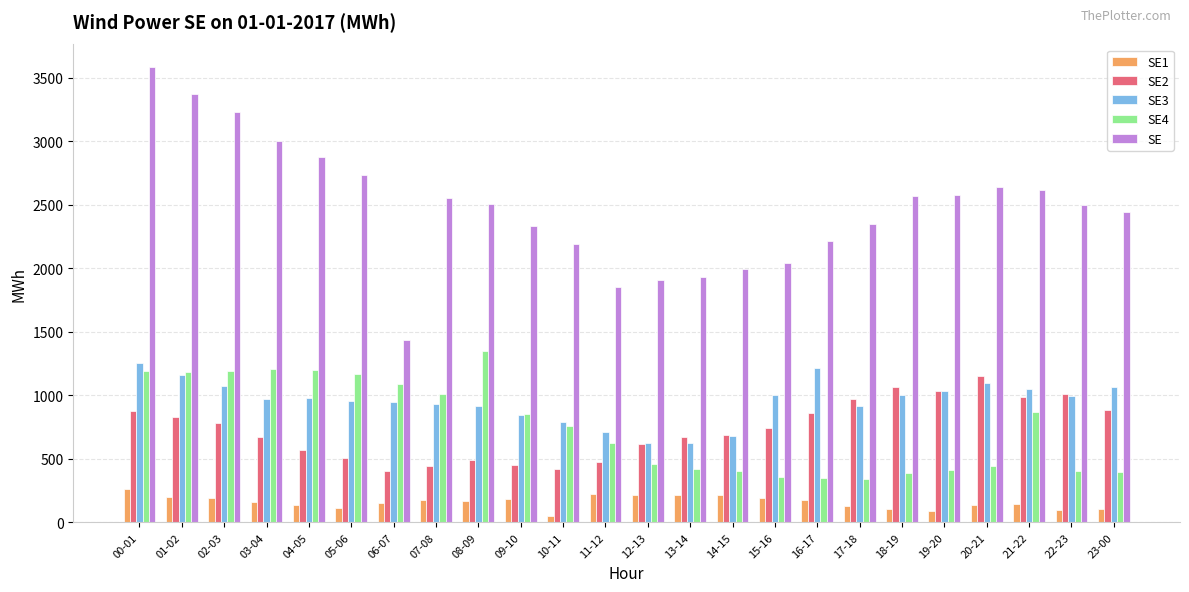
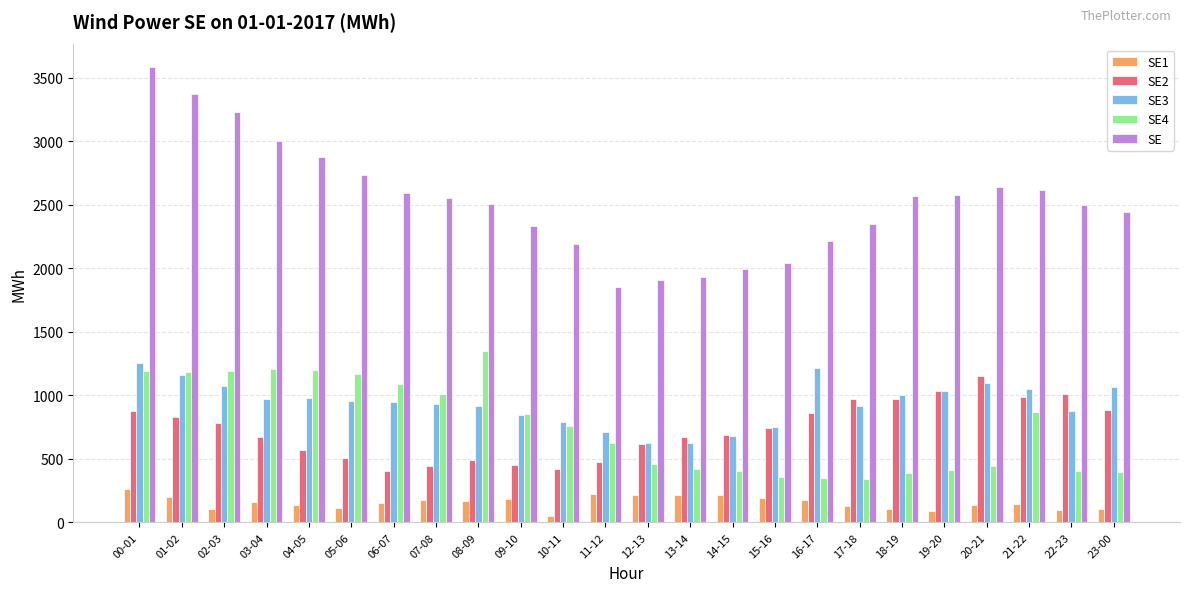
  {
    "SE1": {
      "00-01": 260,
      "01-02": 200,
-     "02-03": 190,
+     "02-03": 100,
      "03-04": 160,
      "04-05": 130,
      "05-06": 110,
      "06-07": 150,
      "07-08": 170,
      "08-09": 160,
      "09-10": 180,
      "10-11": 50,
      "11-12": 220,
      "12-13": 210,
      "13-14": 220,
      "14-15": 210,
      "15-16": 190,
      "16-17": 170,
      "17-18": 130,
      "18-19": 110,
      "19-20": 90,
      "20-21": 140,
      "21-22": 140,
      "22-23": 100,
      "23-00": 100
    },
    "SE2": {
      "00-01": 880,
      "01-02": 830,
      "02-03": 780,
      "03-04": 670,
      "04-05": 570,
      "05-06": 510,
      "06-07": 410,
      "07-08": 440,
      "08-09": 490,
      "09-10": 450,
      "10-11": 420,
      "11-12": 470,
      "12-13": 610,
      "13-14": 670,
      "14-15": 690,
      "15-16": 750,
      "16-17": 860,
      "17-18": 970,
-     "18-19": 1070,
+     "18-19": 970,
      "19-20": 1040,
      "20-21": 1150,
      "21-22": 990,
      "22-23": 1010,
      "23-00": 880
    },
    "SE3": {
      "00-01": 1250,
      "01-02": 1160,
      "02-03": 1070,
      "03-04": 970,
      "04-05": 980,
      "05-06": 950,
      "06-07": 940,
      "07-08": 930,
      "08-09": 920,
      "09-10": 850,
      "10-11": 790,
      "11-12": 710,
      "12-13": 620,
      "13-14": 620,
      "14-15": 680,
-     "15-16": 1000,
+     "15-16": 750,
      "16-17": 1220,
      "17-18": 910,
      "18-19": 1000,
      "19-20": 1040,
      "20-21": 1100,
      "21-22": 1050,
-     "22-23": 990,
+     "22-23": 880,
      "23-00": 1070
    },
    "SE4": {
      "00-01": 1190,
      "01-02": 1180,
      "02-03": 1190,
      "03-04": 1210,
      "04-05": 1200,
      "05-06": 1170,
      "06-07": 1090,
      "07-08": 1010,
      "08-09": 1350,
      "09-10": 860,
      "10-11": 760,
      "11-12": 630,
      "12-13": 460,
      "13-14": 420,
      "14-15": 410,
      "15-16": 360,
      "16-17": 350,
      "17-18": 340,
      "18-19": 390,
      "19-20": 420,
      "20-21": 440,
      "21-22": 870,
      "22-23": 400,
      "23-00": 390
    },
    "SE": {
      "00-01": 3580,
      "01-02": 3370,
      "02-03": 3240,
      "03-04": 3000,
      "04-05": 2880,
      "05-06": 2740,
-     "06-07": 1440,
+     "06-07": 2590,
      "07-08": 2560,
      "08-09": 2500,
      "09-10": 2340,
      "10-11": 2190,
      "11-12": 1850,
      "12-13": 1910,
      "13-14": 1930,
      "14-15": 2000,
      "15-16": 2040,
      "16-17": 2220,
      "17-18": 2350,
      "18-19": 2570,
      "19-20": 2580,
      "20-21": 2640,
      "21-22": 2620,
      "22-23": 2500,
      "23-00": 2440
    }
  }
